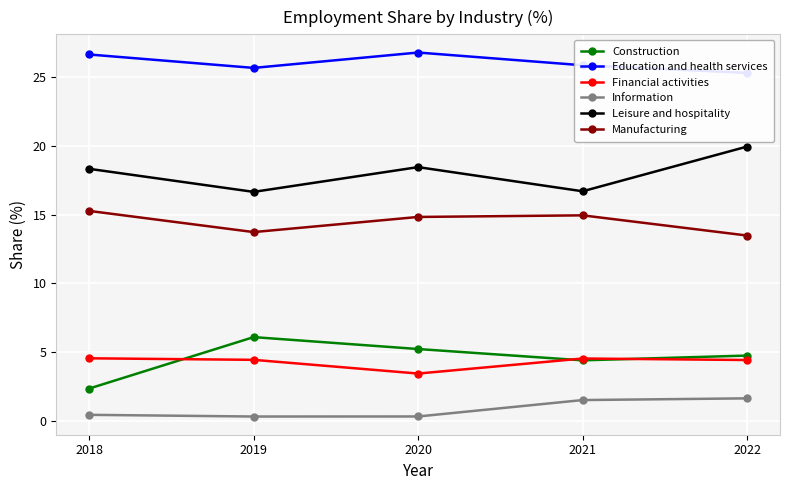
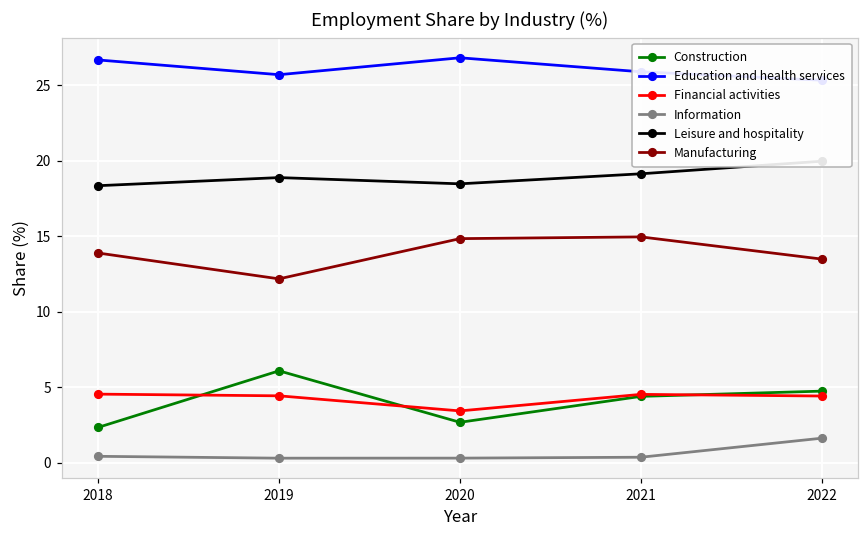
  {
    "Construction": {
      "2018": 2.3,
      "2019": 6.1,
-     "2020": 5.2,
+     "2020": 2.7,
      "2022": 4.7
    },
    "Education and health services": {
      "2018": 26.7,
      "2019": 25.7,
      "2020": 26.8
    },
    "Financial activities": {
      "2018": 4.5,
      "2019": 4.4,
      "2020": 3.4,
      "2022": 4.4
    },
    "Information": {
      "2018": 0.4,
      "2019": 0.3,
      "2020": 0.3,
-     "2021": 1.5,
+     "2021": 0.4,
      "2022": 1.6
    },
    "Leisure and hospitality": {
      "2018": 18.3,
-     "2019": 16.7,
+     "2019": 18.9,
      "2020": 18.5,
-     "2021": 16.7,
+     "2021": 19.1,
      "2022": 20.0
    },
    "Manufacturing": {
-     "2018": 15.3,
-     "2019": 13.7,
+     "2018": 13.9,
+     "2019": 12.2,
      "2020": 14.8,
      "2021": 14.9,
      "2022": 13.5
    }
  }
